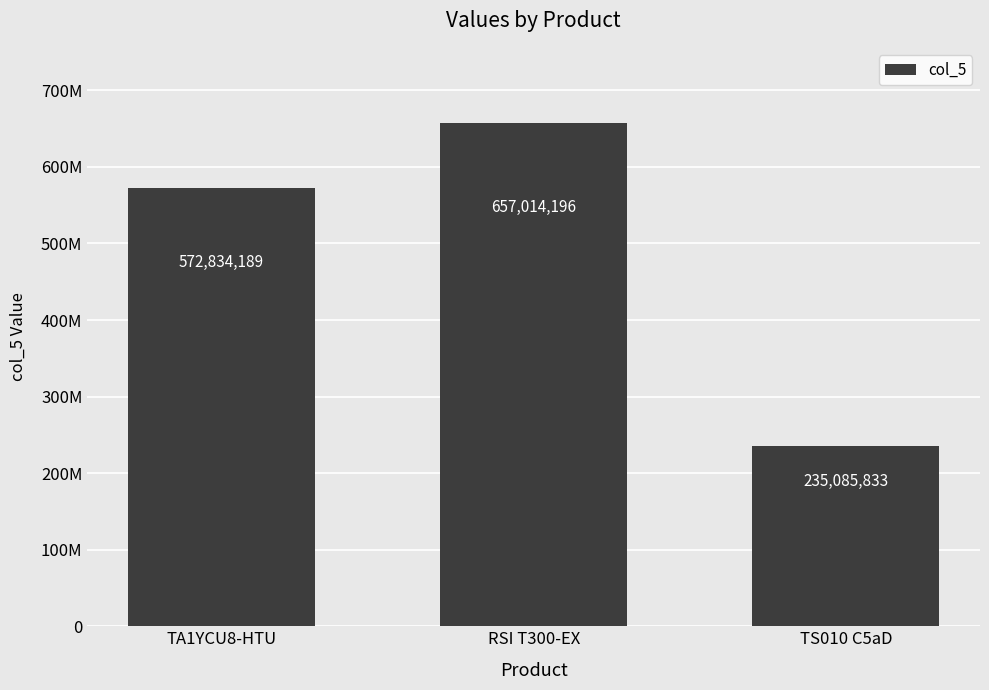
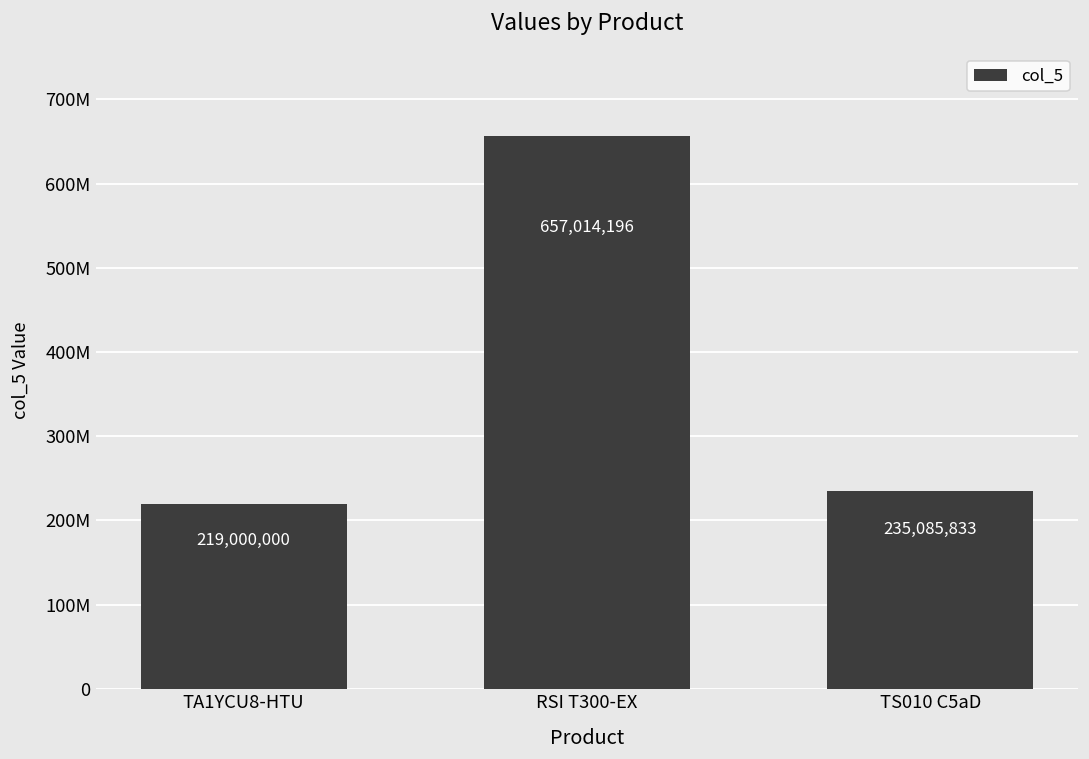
  {
-   "TA1YCU8-HTU": "572,834,189",
+   "TA1YCU8-HTU": "219,000,000",
    "RSI T300-EX": "657,014,196",
    "TS010 C5aD": "235,085,833"
  }
